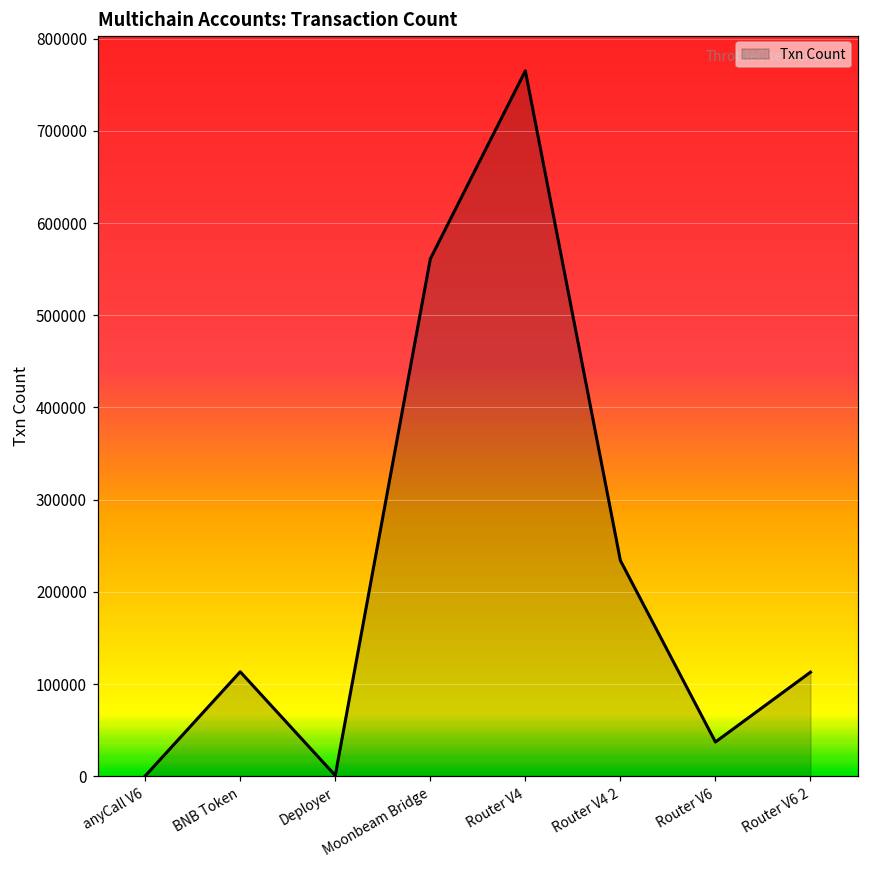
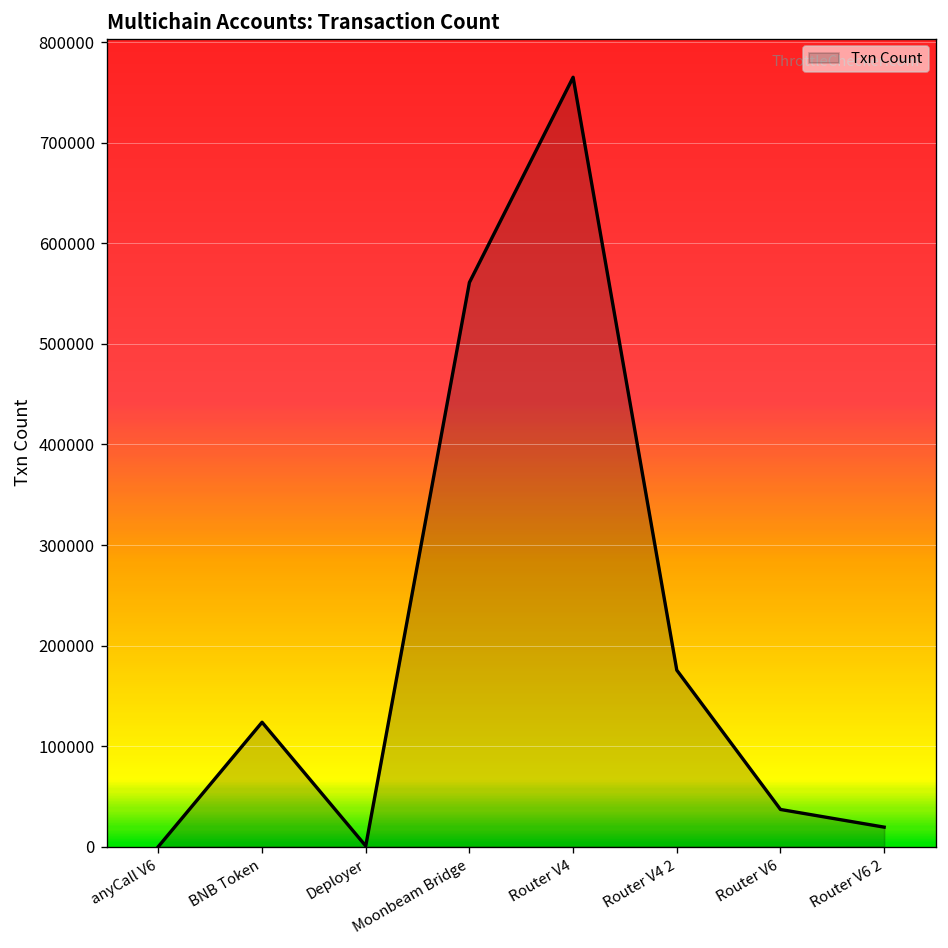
  {
    "anyCall V6": 0,
-   "BNB Token": 110000,
+   "BNB Token": 120000,
    "Deployer": 0,
    "Moonbeam Bridge": 560000,
    "Router V4": 770000,
-   "Router V4 2": 230000,
+   "Router V4 2": 180000,
    "Router V6": 40000,
-   "Router V6 2": 110000
+   "Router V6 2": 20000
  }
